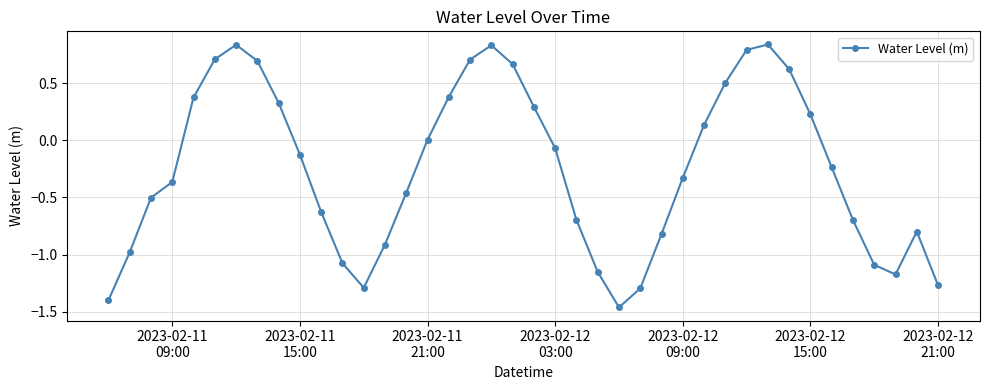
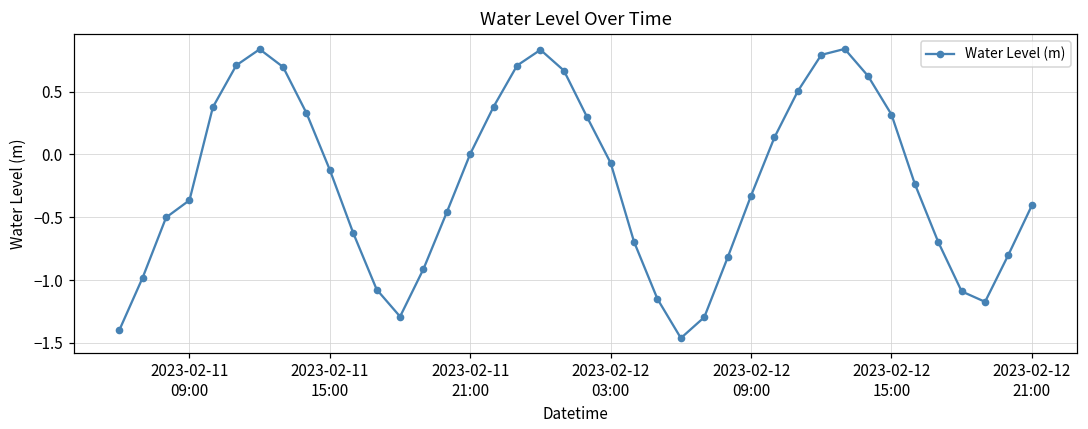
  {
    "2023-02-11 09:00": -0.37,
    "2023-02-11 15:00": -0.12,
    "2023-02-11 21:00": 0.00,
    "2023-02-12 03:00": -0.07,
    "2023-02-12 09:00": -0.33,
-   "2023-02-12 15:00": 0.23,
-   "2023-02-12 21:00": -1.27
+   "2023-02-12 15:00": 0.32,
+   "2023-02-12 21:00": -0.41
  }
